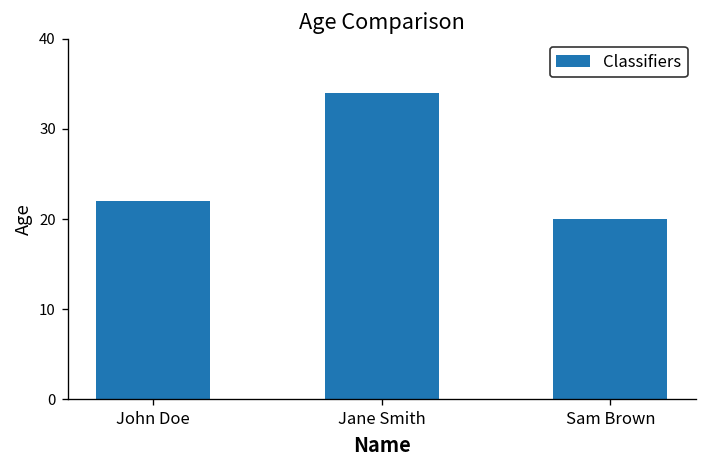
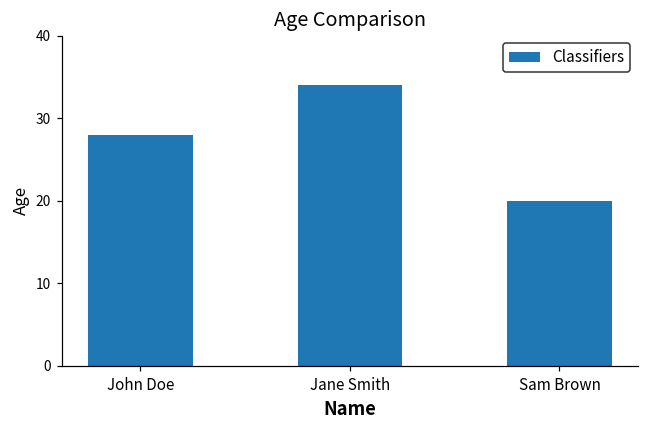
  {
-   "John Doe": 22,
+   "John Doe": 28,
    "Jane Smith": 34,
    "Sam Brown": 20
  }
